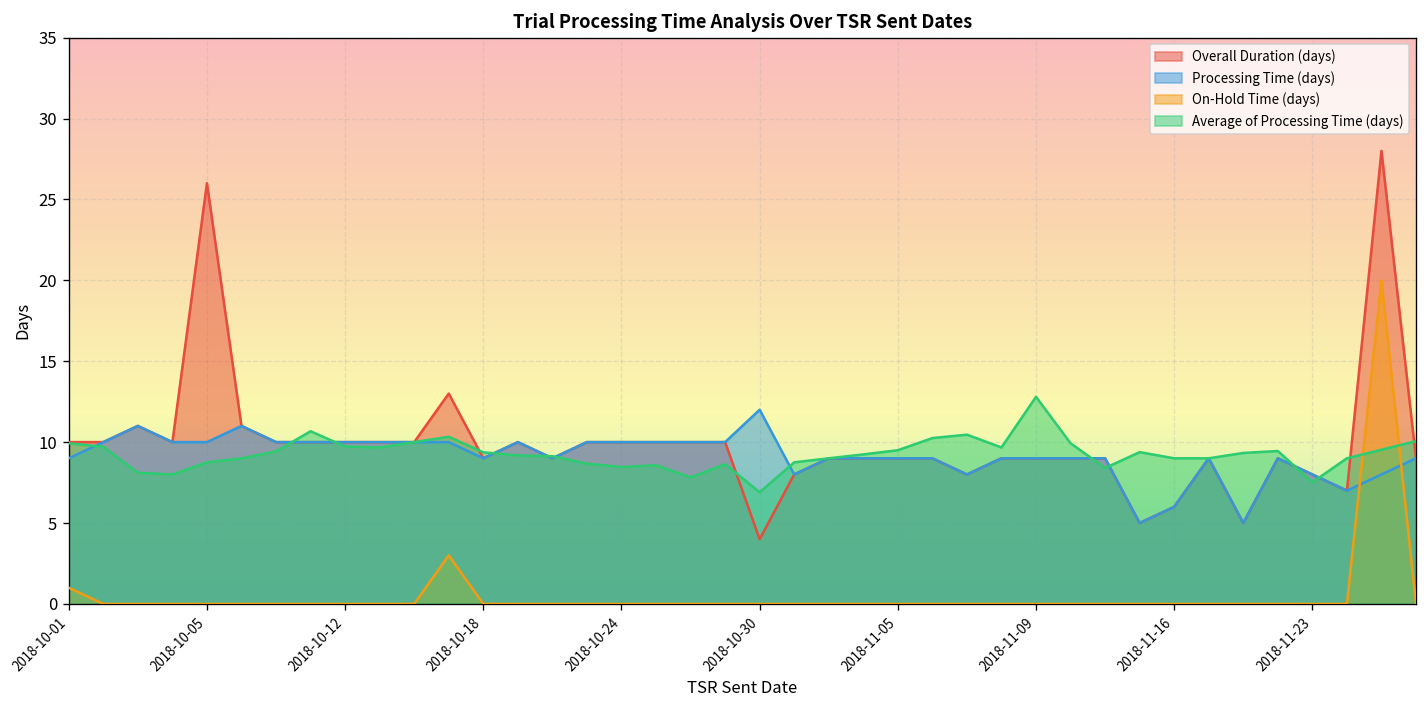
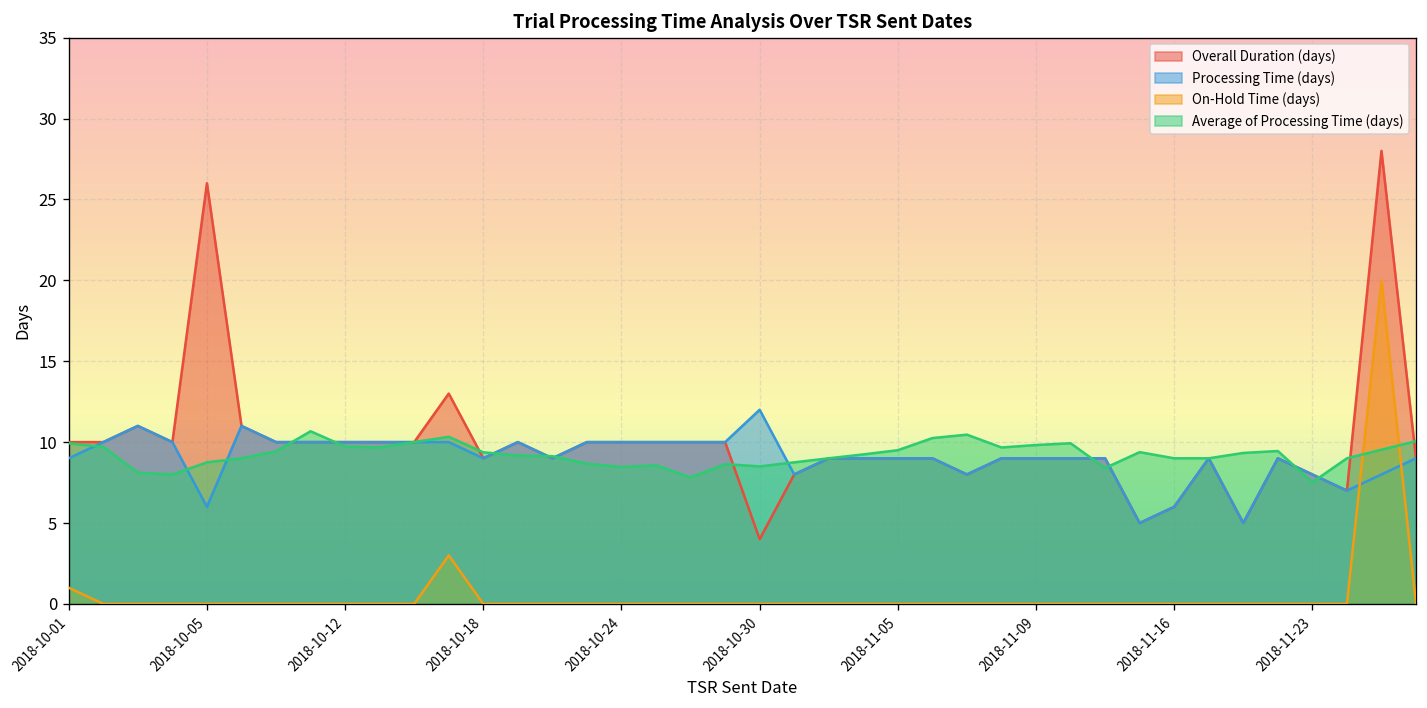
  {
    "Overall Duration (days)": {
      "2018-10-05": 26.0,
      "2018-10-30": 4.0
    },
    "Processing Time (days)": {
      "2018-10-01": 9,
-     "2018-10-05": 10,
+     "2018-10-05": 6,
      "2018-10-30": 12
    },
    "On-Hold Time (days)": {
      "2018-10-01": 1.0,
      "2018-10-05": 0.0,
      "2018-10-12": 0.0,
      "2018-10-18": 0.0,
      "2018-10-24": 0.0,
      "2018-10-30": 0.0,
      "2018-11-05": 0.0,
      "2018-11-09": 0.0,
      "2018-11-16": 0.0,
      "2018-11-23": 0.0
    },
    "Average of Processing Time (days)": {
      "2018-10-05": 8.8,
      "2018-10-12": 9.7,
      "2018-10-18": 9.4,
      "2018-10-24": 8.5,
-     "2018-10-30": 6.9,
+     "2018-10-30": 8.5,
      "2018-11-05": 9.5,
-     "2018-11-09": 12.8,
+     "2018-11-09": 9.8,
      "2018-11-16": 9.0,
      "2018-11-23": 7.5
    }
  }
